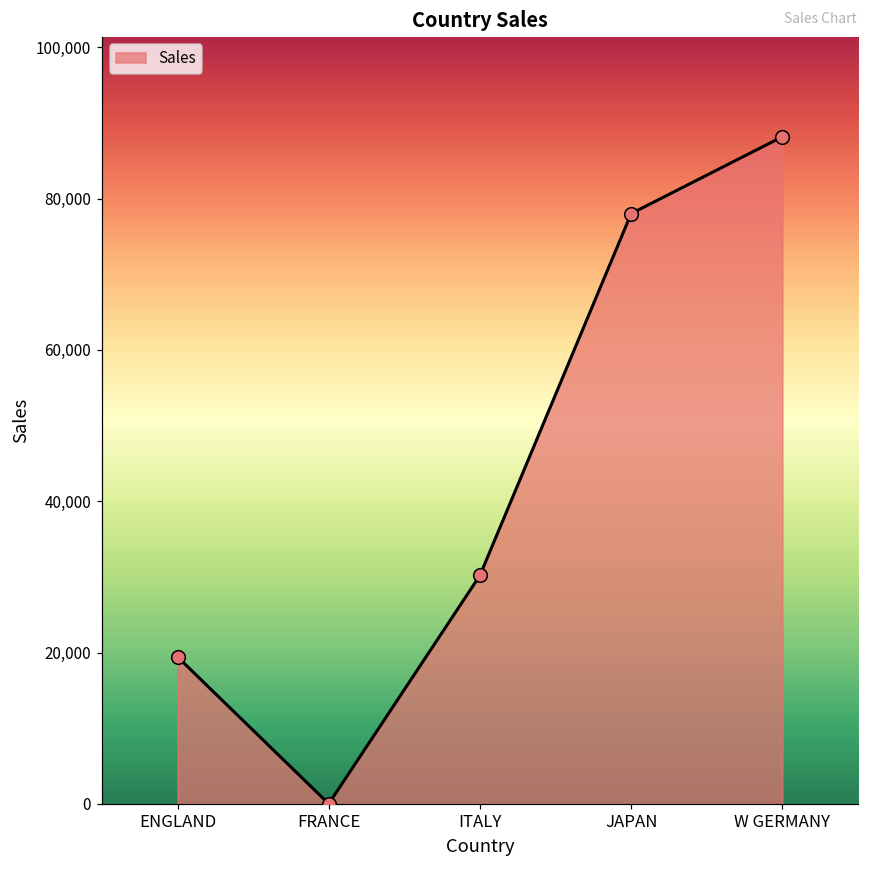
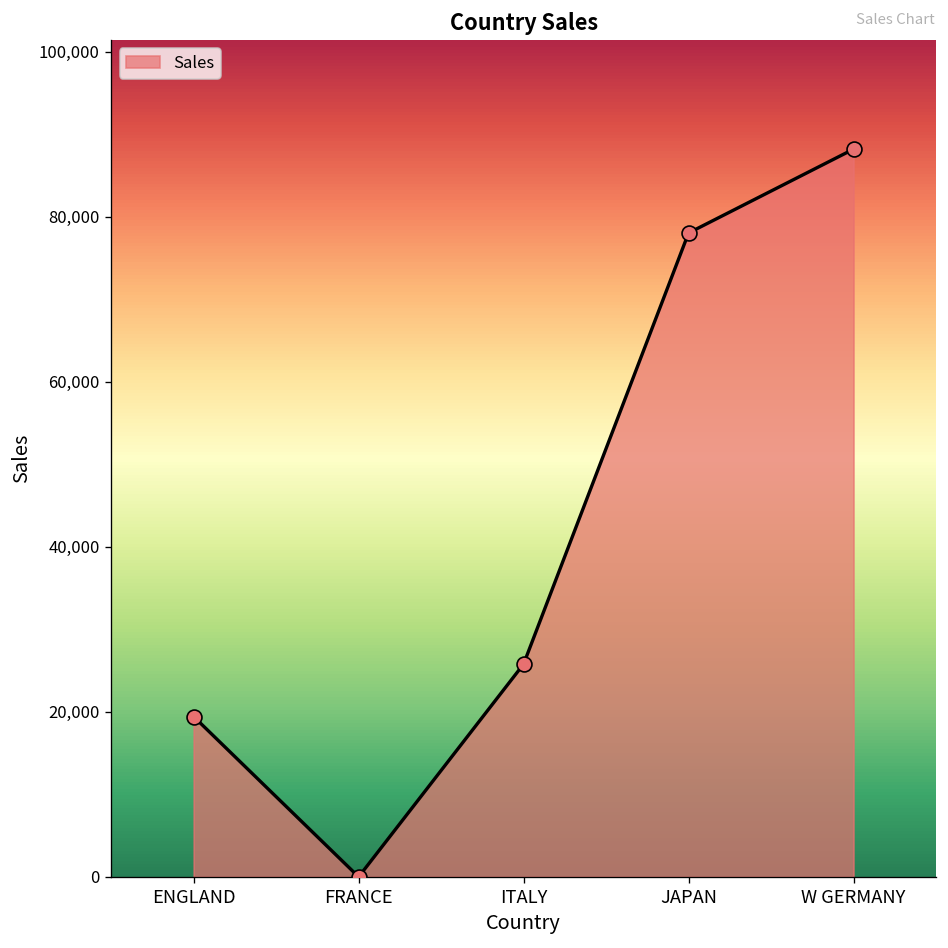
  {
    "ENGLAND": "19,000",
    "FRANCE": "0",
-   "ITALY": "30,000",
+   "ITALY": "26,000",
    "JAPAN": "78,000",
    "W GERMANY": "88,000"
  }
